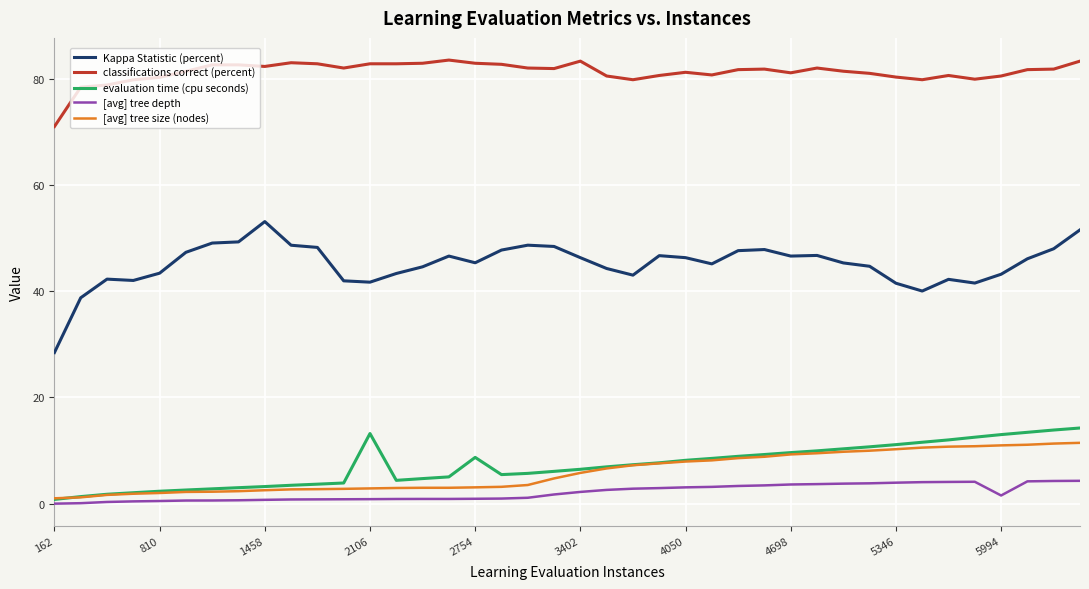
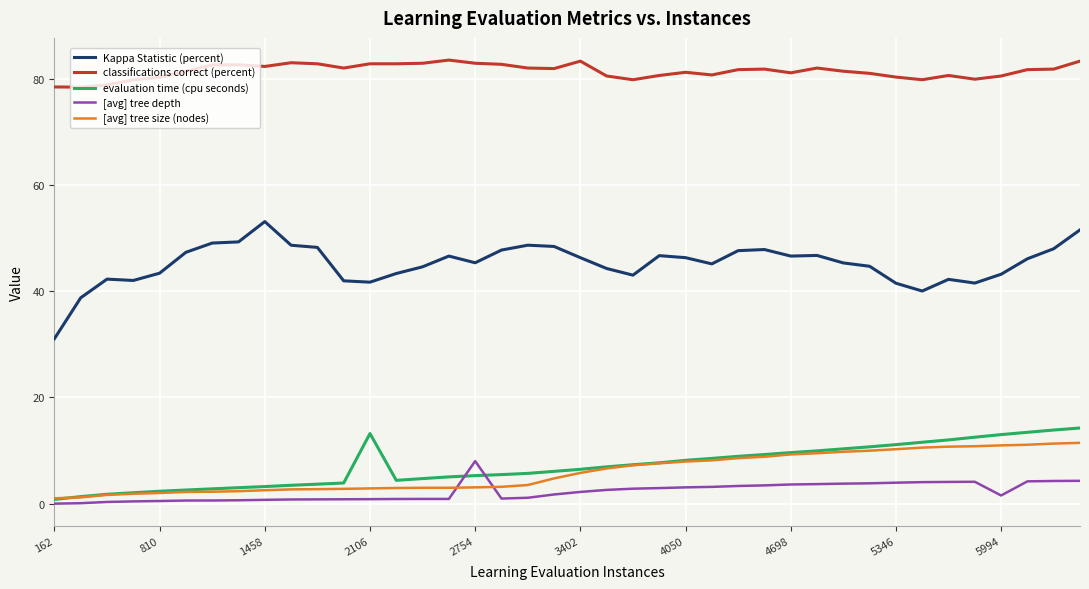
  {
    "Kappa Statistic (percent)": {
-     "162": 28,
+     "162": 31,
      "810": 43,
      "1458": 53,
      "2106": 42,
      "2754": 45,
      "3402": 46,
      "4050": 46,
      "4698": 47,
      "5346": 42,
      "5994": 43
    },
    "classifications correct (percent)": {
-     "162": 71,
+     "162": 78,
      "1458": 82,
      "2106": 83,
      "2754": 83,
      "3402": 83,
      "4050": 81,
      "4698": 81,
      "5346": 80,
      "5994": 81
    },
    "evaluation time (cpu seconds)": {
      "1458": 3,
      "2106": 13,
-     "2754": 9,
+     "2754": 5,
      "3402": 6,
      "5346": 11,
      "5994": 13
    },
    "[avg] tree depth": {
      "162": 0,
      "810": 1,
      "1458": 1,
      "2106": 1,
-     "2754": 1,
+     "2754": 8,
      "3402": 2,
      "4050": 3,
      "4698": 4,
      "5346": 4,
      "5994": 2
    },
    "[avg] tree size (nodes)": {
      "1458": 3,
      "2106": 3,
      "2754": 3,
      "3402": 6,
      "5346": 10,
      "5994": 11
    }
  }
